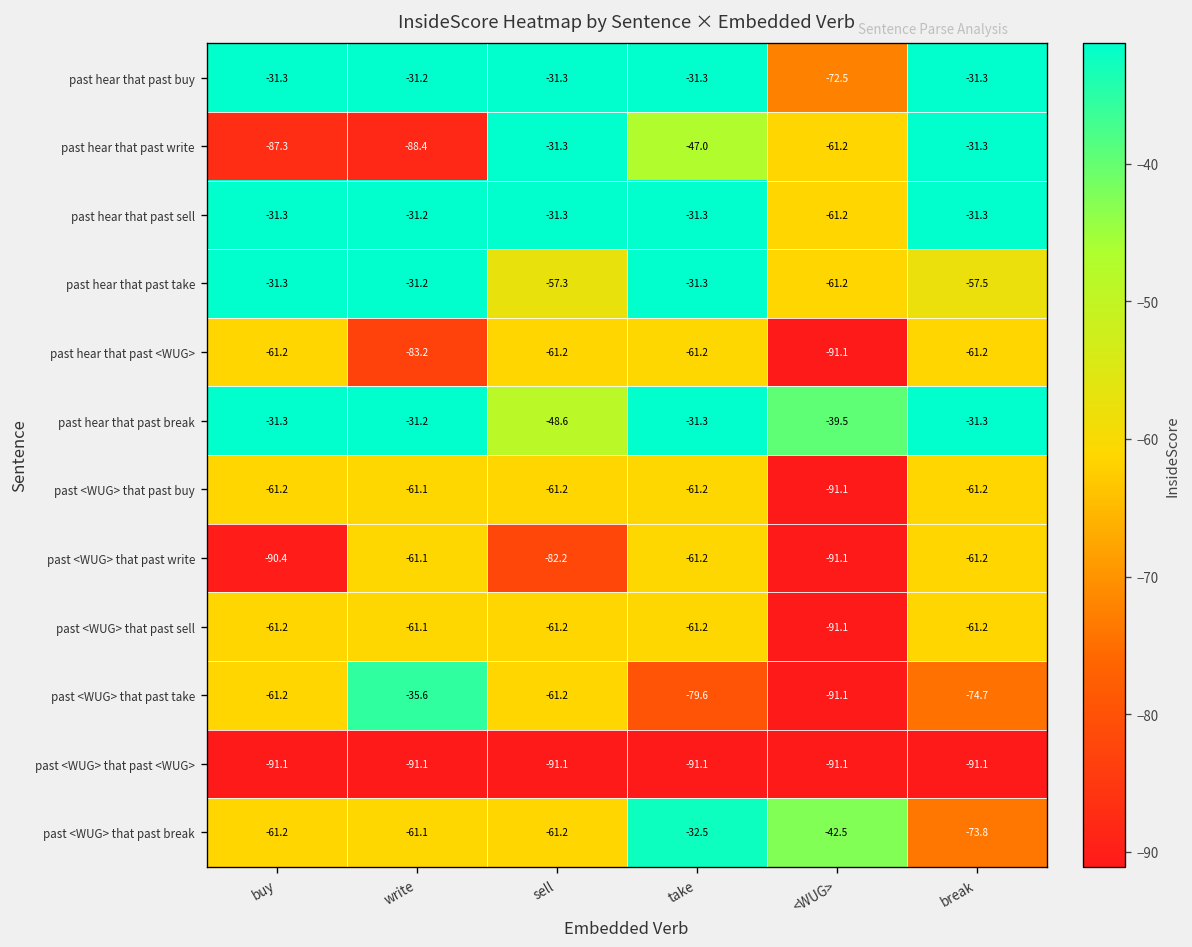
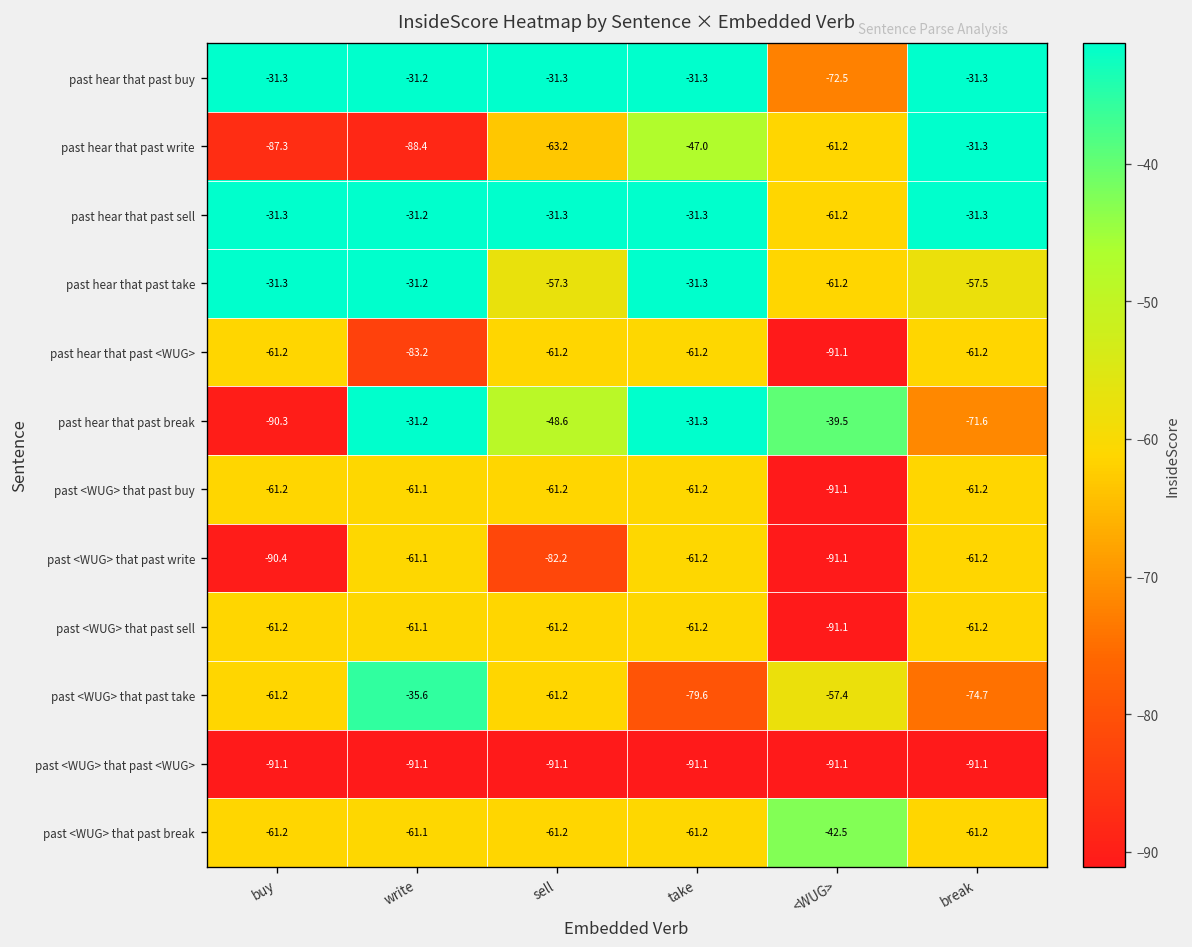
  {
    "past hear that past buy": {
      "buy": -31.3,
      "write": -31.2,
      "sell": -31.3,
      "take": -31.3,
      "<WUG>": -72.5,
      "break": -31.3
    },
    "past hear that past write": {
      "buy": -87.3,
      "write": -88.4,
-     "sell": -31.3,
+     "sell": -63.2,
      "take": -47.0,
      "<WUG>": -61.2,
      "break": -31.3
    },
    "past hear that past sell": {
      "buy": -31.3,
      "write": -31.2,
      "sell": -31.3,
      "take": -31.3,
      "<WUG>": -61.2,
      "break": -31.3
    },
    "past hear that past take": {
      "buy": -31.3,
      "write": -31.2,
      "sell": -57.3,
      "take": -31.3,
      "<WUG>": -61.2,
      "break": -57.5
    },
    "past hear that past <WUG>": {
      "buy": -61.2,
      "write": -83.2,
      "sell": -61.2,
      "take": -61.2,
      "<WUG>": -91.1,
      "break": -61.2
    },
    "past hear that past break": {
-     "buy": -31.3,
+     "buy": -90.3,
      "write": -31.2,
      "sell": -48.6,
      "take": -31.3,
      "<WUG>": -39.5,
-     "break": -31.3
+     "break": -71.6
    },
    "past <WUG> that past buy": {
      "buy": -61.2,
      "write": -61.1,
      "sell": -61.2,
      "take": -61.2,
      "<WUG>": -91.1,
      "break": -61.2
    },
    "past <WUG> that past write": {
      "buy": -90.4,
      "write": -61.1,
      "sell": -82.2,
      "take": -61.2,
      "<WUG>": -91.1,
      "break": -61.2
    },
    "past <WUG> that past sell": {
      "buy": -61.2,
      "write": -61.1,
      "sell": -61.2,
      "take": -61.2,
      "<WUG>": -91.1,
      "break": -61.2
    },
    "past <WUG> that past take": {
      "buy": -61.2,
      "write": -35.6,
      "sell": -61.2,
      "take": -79.6,
-     "<WUG>": -91.1,
+     "<WUG>": -57.4,
      "break": -74.7
    },
    "past <WUG> that past <WUG>": {
      "buy": -91.1,
      "write": -91.1,
      "sell": -91.1,
      "take": -91.1,
      "<WUG>": -91.1,
      "break": -91.1
    },
    "past <WUG> that past break": {
      "buy": -61.2,
      "write": -61.1,
      "sell": -61.2,
-     "take": -32.5,
+     "take": -61.2,
      "<WUG>": -42.5,
-     "break": -73.8
+     "break": -61.2
    }
  }
